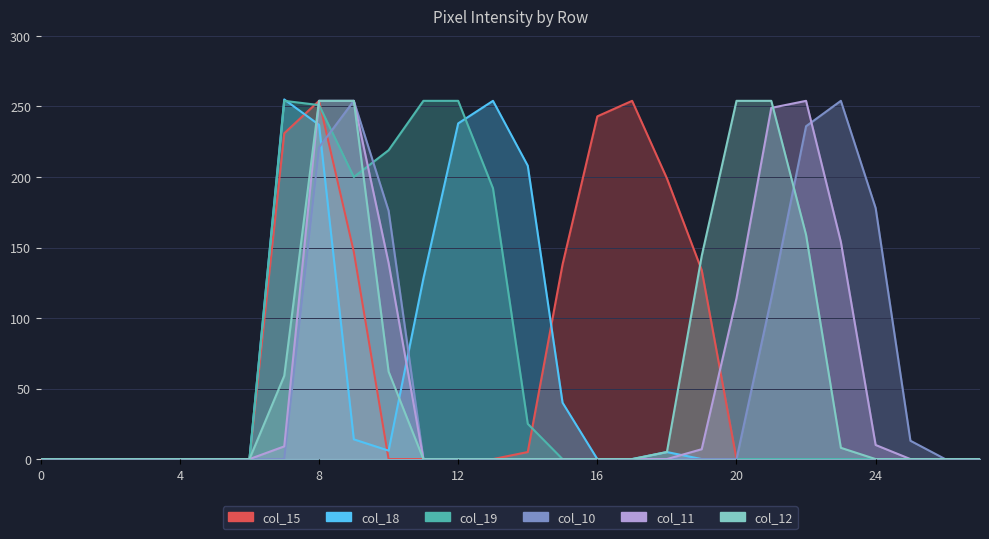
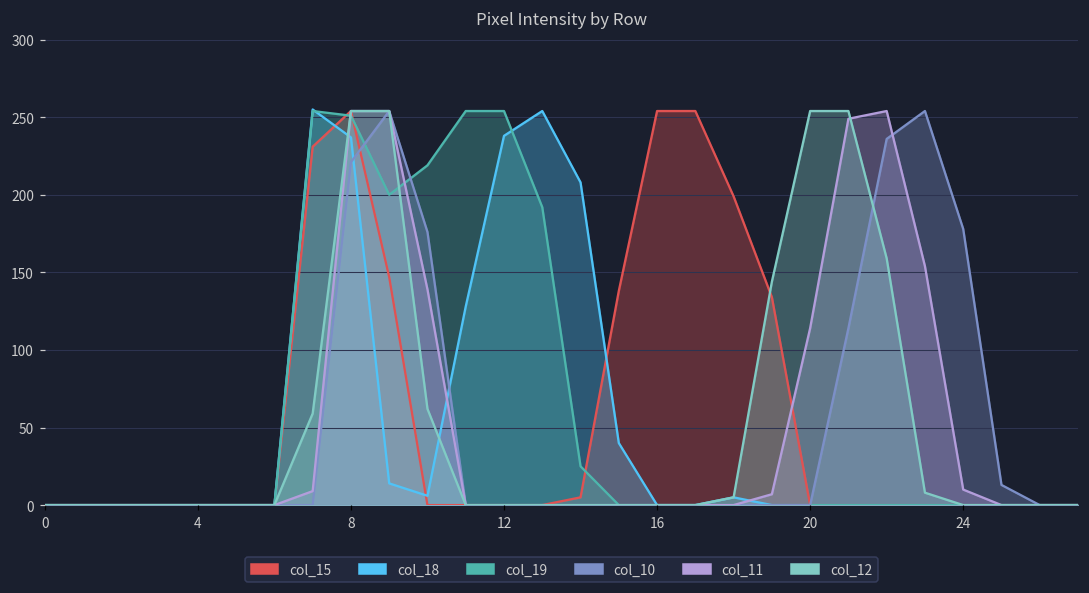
  {
    "col_15": {
-     "16": 243
+     "16": 254
    }
  }
